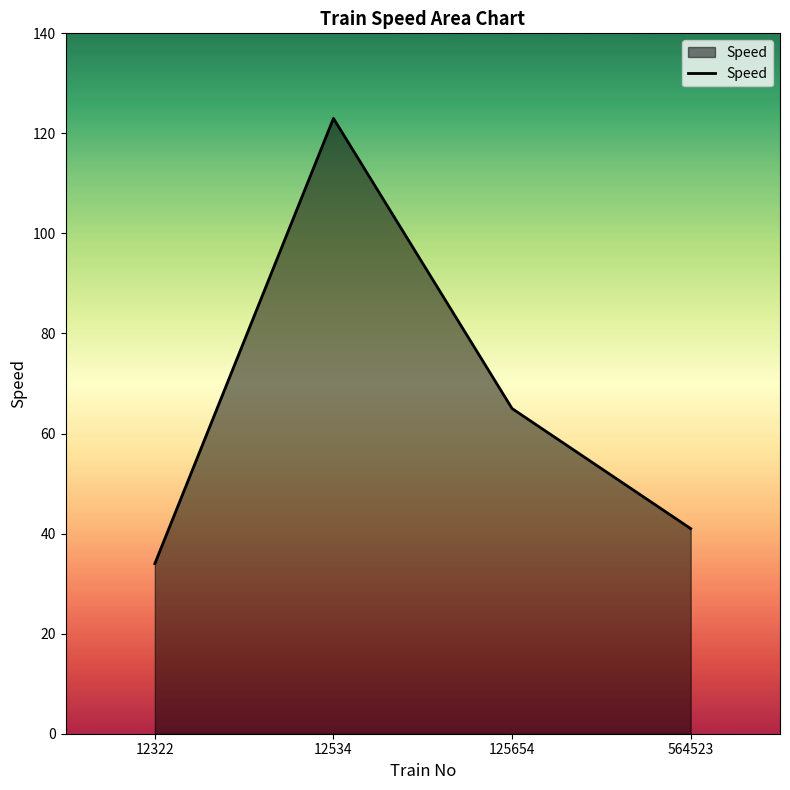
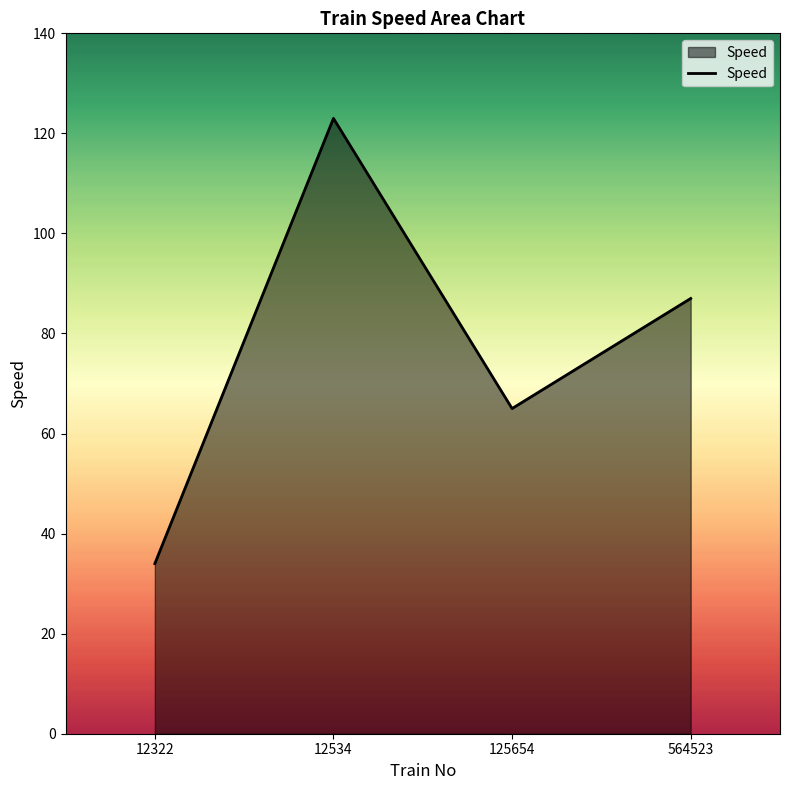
  {
    "12322": 34,
    "12534": 123,
    "125654": 65,
-   "564523": 41
+   "564523": 87
  }
